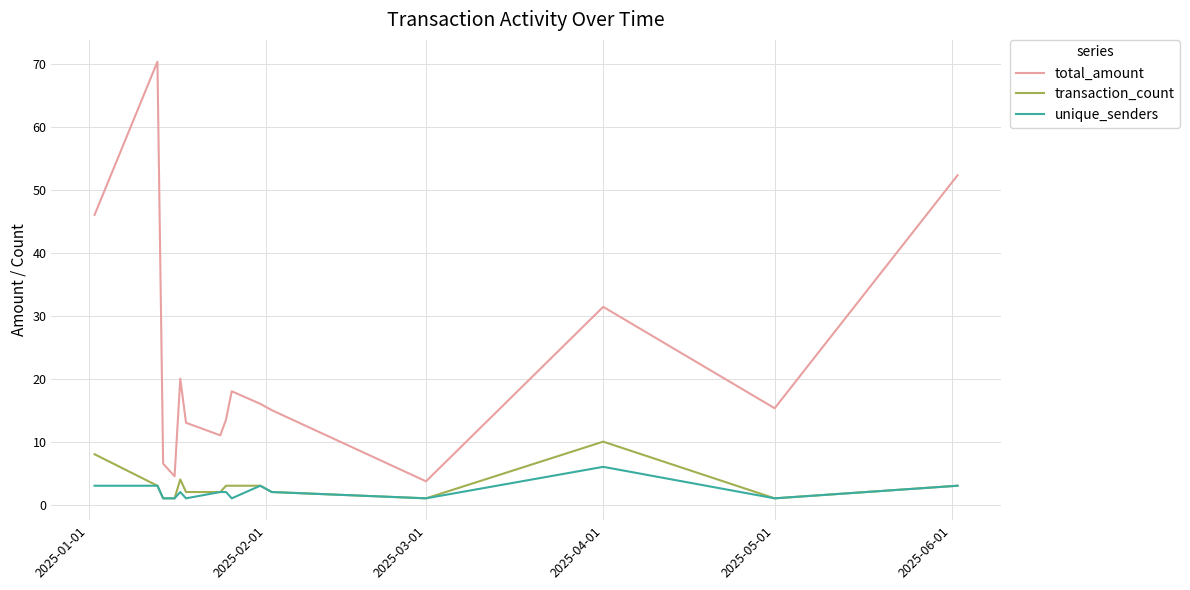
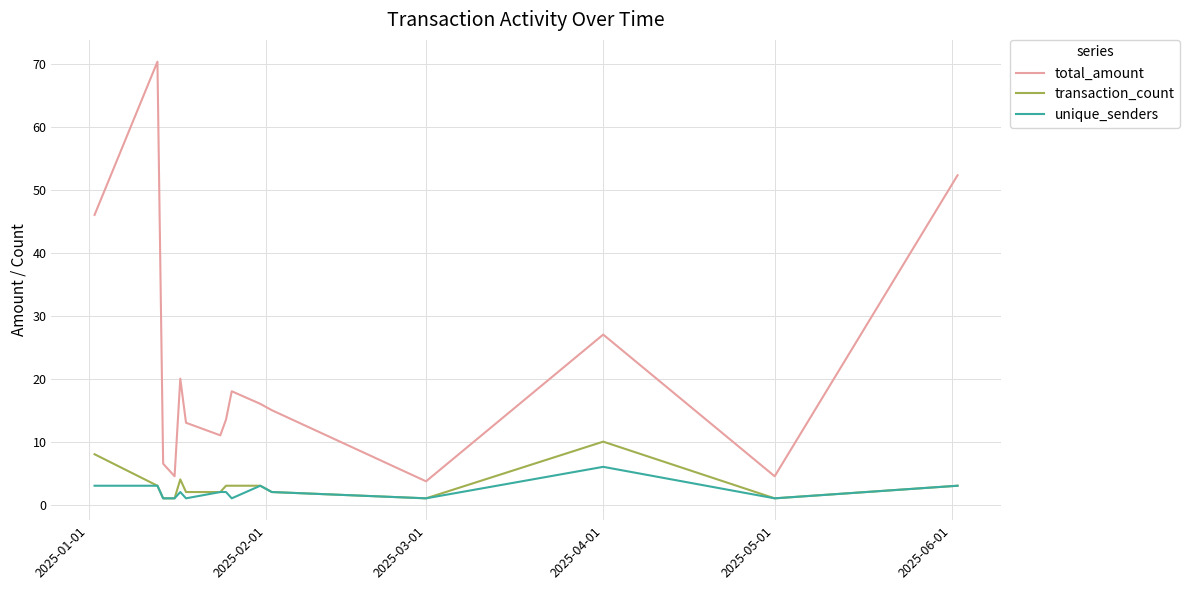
  {
    "total_amount": {
      "2025-03-01": 4,
-     "2025-04-01": 31,
-     "2025-05-01": 15
+     "2025-04-01": 27,
+     "2025-05-01": 5
    },
    "transaction_count": {
      "2025-04-01": 10
    },
    "unique_senders": {
      "2025-04-01": 6
    }
  }
